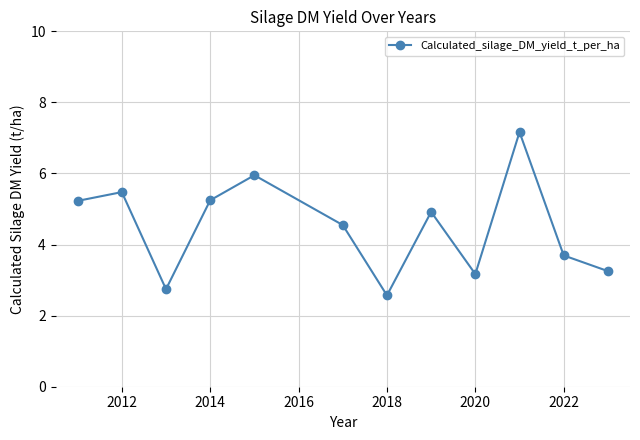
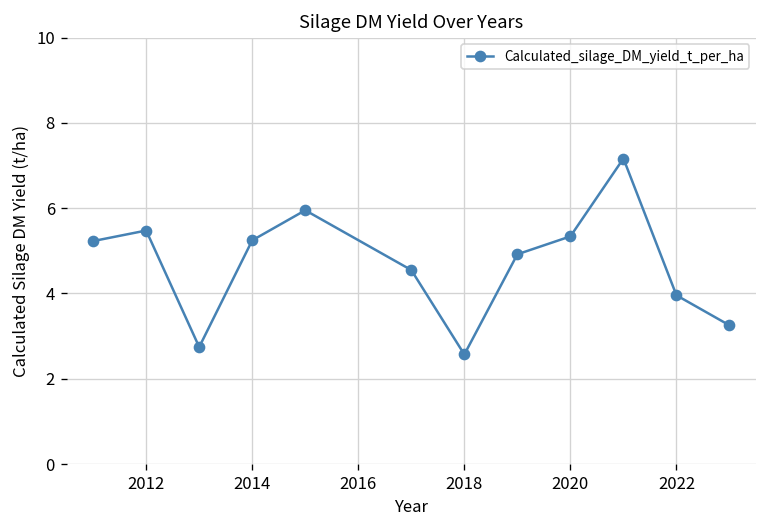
  {
    "2012": 5.5,
    "2014": 5.2,
    "2018": 2.6,
-   "2020": 3.2,
-   "2022": 3.7
+   "2020": 5.3,
+   "2022": 4.0
  }
